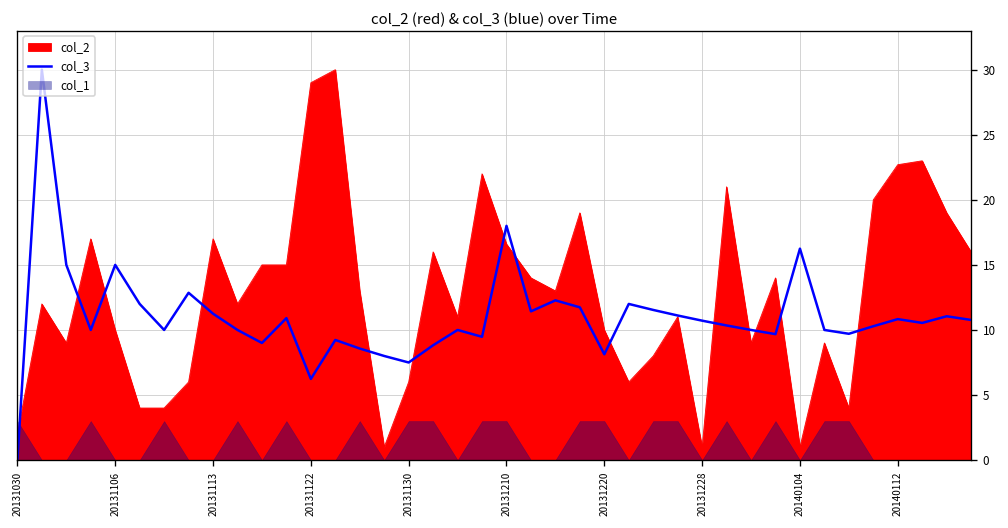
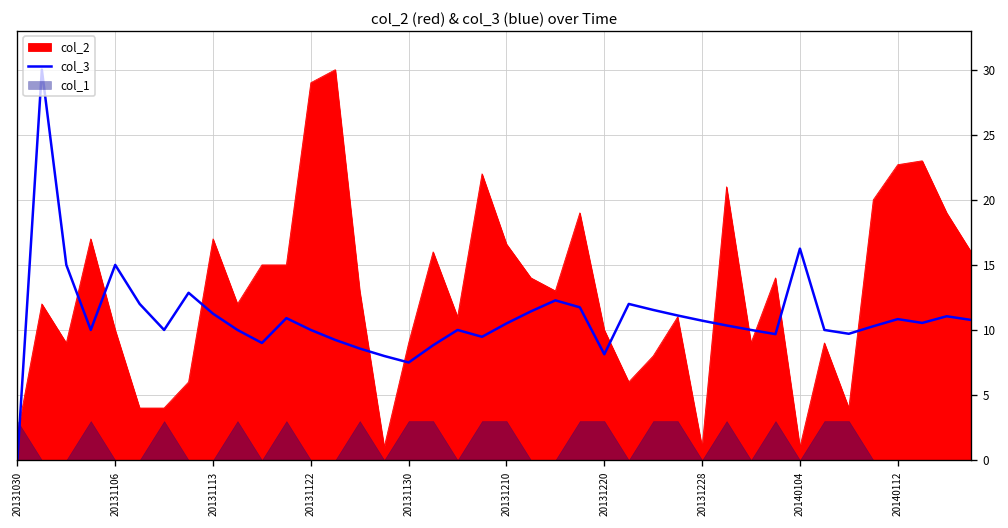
  {
    "col_2": {
      "20131030": 2,
      "20131106": 10,
      "20131113": 17,
      "20131122": 29,
-     "20131130": 6,
+     "20131130": 9,
      "20131210": 16.6,
      "20131220": 10,
      "20131228": 1,
      "20140104": 1,
      "20140112": 22.7
    },
    "col_3": {
      "20131030": 0.0,
      "20131106": 15.0,
      "20131113": 11.3,
-     "20131122": 6.2,
+     "20131122": 10.0,
      "20131130": 7.5,
-     "20131210": 18.0,
+     "20131210": 10.5,
      "20131220": 8.1,
      "20131228": 10.7,
      "20140104": 16.2,
      "20140112": 10.8
    },
    "col_1": {
      "20131030": 3.0,
      "20131106": 0.0,
      "20131113": 0.0,
      "20131122": 0.0,
      "20131130": 3.0,
      "20131210": 3.0,
      "20131220": 3.0,
      "20131228": 0.0,
      "20140104": 0.0,
      "20140112": 0.0
    }
  }
